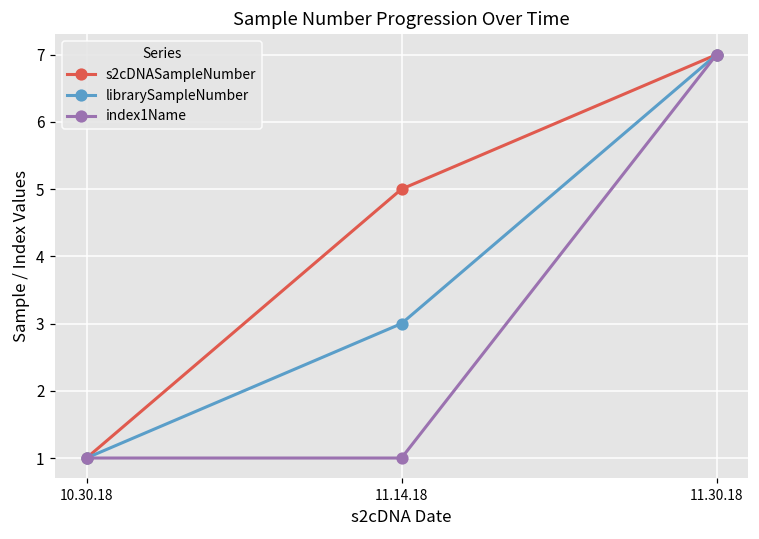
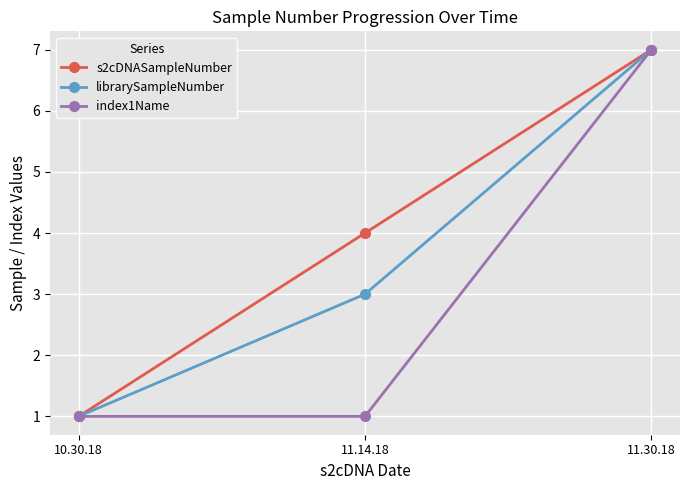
  {
    "s2cDNASampleNumber": {
-     "11.14.18": 5
+     "11.14.18": 4
    },
    "librarySampleNumber": {
      "11.14.18": 3
    },
    "index1Name": {
      "11.14.18": 1
    }
  }
